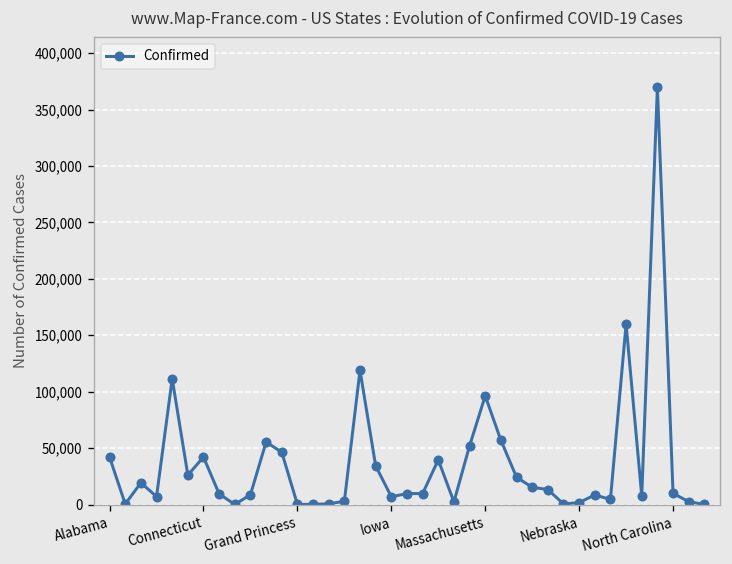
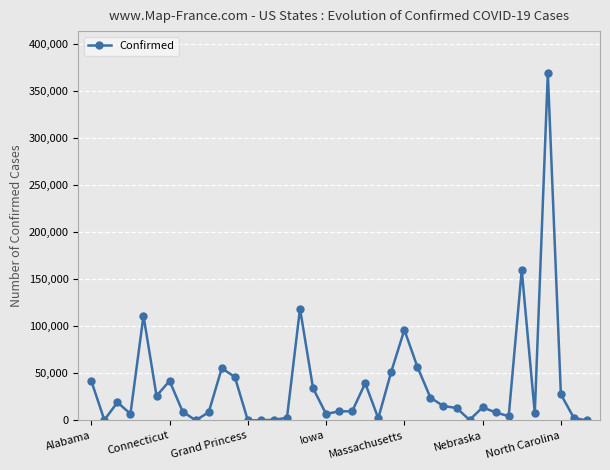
  {
    "Alabama": "40,000",
    "Connecticut": "40,000",
    "Grand Princess": "0",
    "Iowa": "10,000",
    "Massachusetts": "100,000",
-   "Nebraska": "0",
-   "North Carolina": "10,000"
+   "Nebraska": "10,000",
+   "North Carolina": "30,000"
  }
